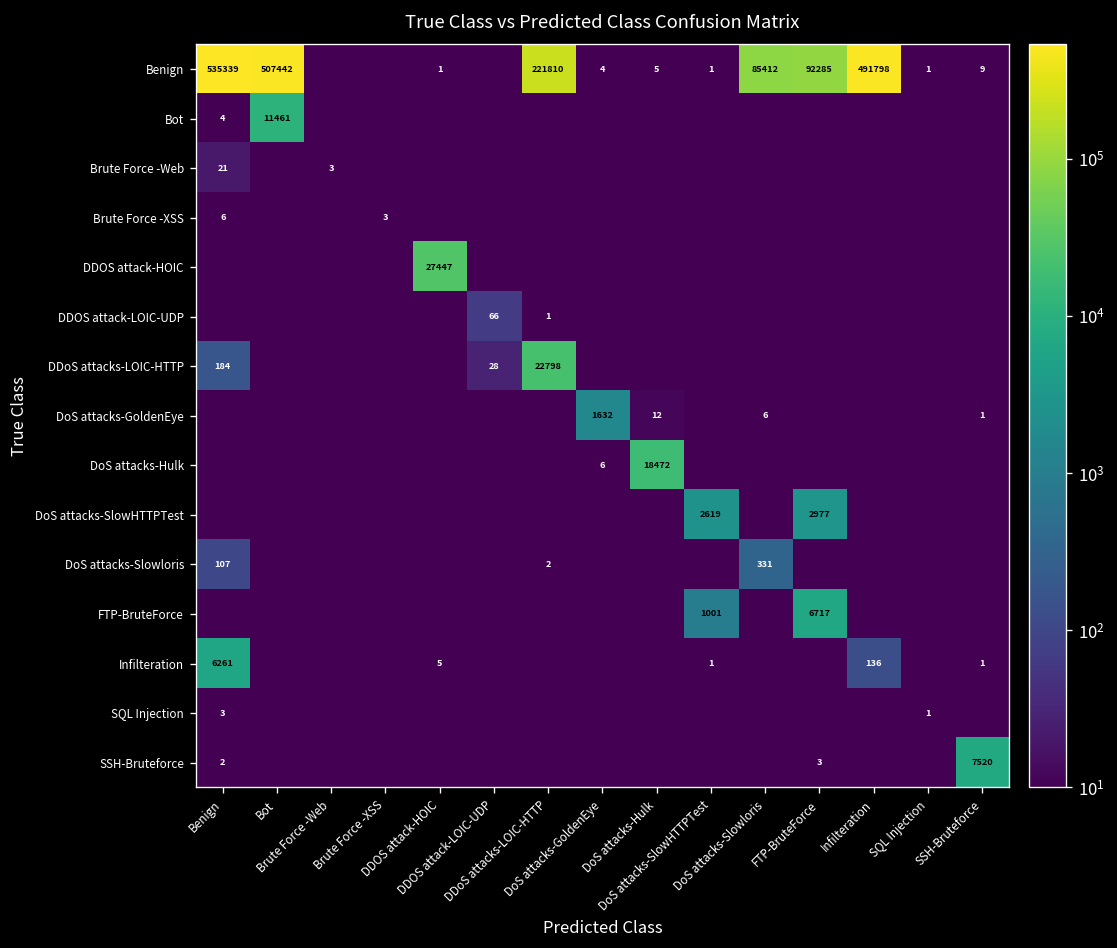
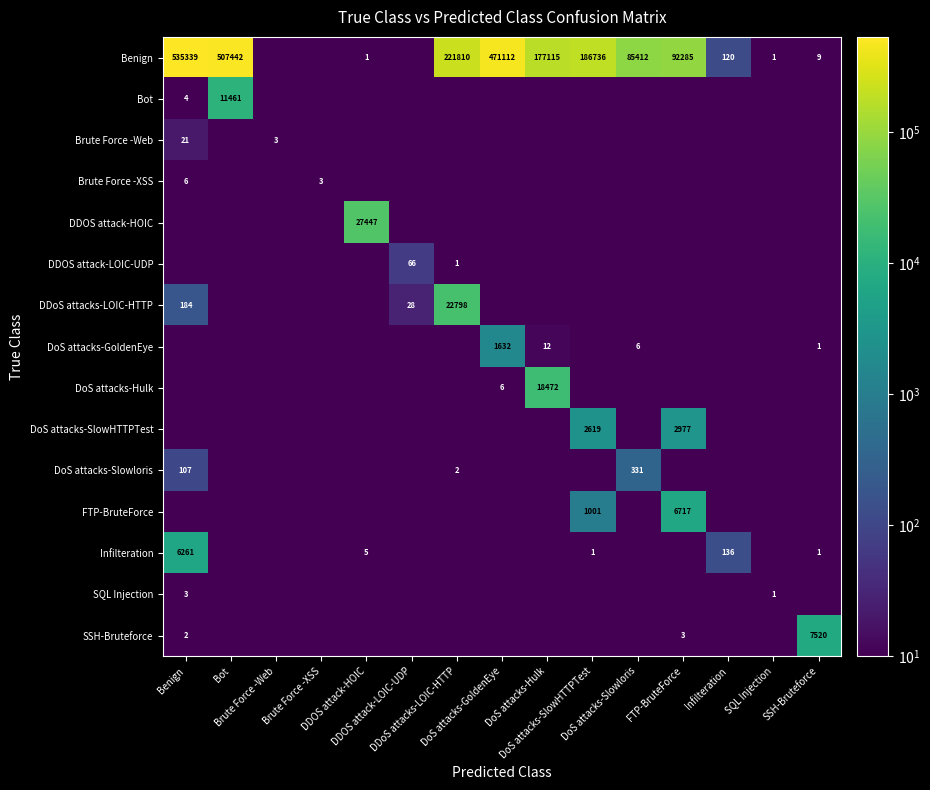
  {
    "Benign": {
      "Benign": 535339,
      "Bot": 507442,
      "DDOS attack-HOIC": 1,
      "DDoS attacks-LOIC-HTTP": 221810,
-     "DoS attacks-GoldenEye": 4,
-     "DoS attacks-Hulk": 5,
-     "DoS attacks-SlowHTTPTest": 1,
+     "DoS attacks-GoldenEye": 471112,
+     "DoS attacks-Hulk": 177115,
+     "DoS attacks-SlowHTTPTest": 186736,
      "DoS attacks-Slowloris": 85412,
      "FTP-BruteForce": 92285,
-     "Infilteration": 491798,
+     "Infilteration": 120,
      "SQL Injection": 1,
      "SSH-Bruteforce": 9
    },
    "Bot": {
      "Benign": 4,
      "Bot": 11461
    },
    "Brute Force -Web": {
      "Benign": 21,
      "Brute Force -Web": 3
    },
    "Brute Force -XSS": {
      "Benign": 6,
      "Brute Force -XSS": 3
    },
    "DDOS attack-HOIC": {
      "DDOS attack-HOIC": 27447
    },
    "DDOS attack-LOIC-UDP": {
      "DDOS attack-LOIC-UDP": 66,
      "DDoS attacks-LOIC-HTTP": 1
    },
    "DDoS attacks-LOIC-HTTP": {
      "Benign": 184,
      "DDOS attack-LOIC-UDP": 28,
      "DDoS attacks-LOIC-HTTP": 22798
    },
    "DoS attacks-GoldenEye": {
      "DoS attacks-GoldenEye": 1632,
      "DoS attacks-Hulk": 12,
      "DoS attacks-Slowloris": 6,
      "SSH-Bruteforce": 1
    },
    "DoS attacks-Hulk": {
      "DoS attacks-GoldenEye": 6,
      "DoS attacks-Hulk": 18472
    },
    "DoS attacks-SlowHTTPTest": {
      "DoS attacks-SlowHTTPTest": 2619,
      "FTP-BruteForce": 2977
    },
    "DoS attacks-Slowloris": {
      "Benign": 107,
      "DDoS attacks-LOIC-HTTP": 2,
      "DoS attacks-Slowloris": 331
    },
    "FTP-BruteForce": {
      "DoS attacks-SlowHTTPTest": 1001,
      "FTP-BruteForce": 6717
    },
    "Infilteration": {
      "Benign": 6261,
      "DDOS attack-HOIC": 5,
      "DoS attacks-SlowHTTPTest": 1,
      "Infilteration": 136,
      "SSH-Bruteforce": 1
    },
    "SQL Injection": {
      "Benign": 3,
      "SQL Injection": 1
    },
    "SSH-Bruteforce": {
      "Benign": 2,
      "FTP-BruteForce": 3,
      "SSH-Bruteforce": 7520
    }
  }
